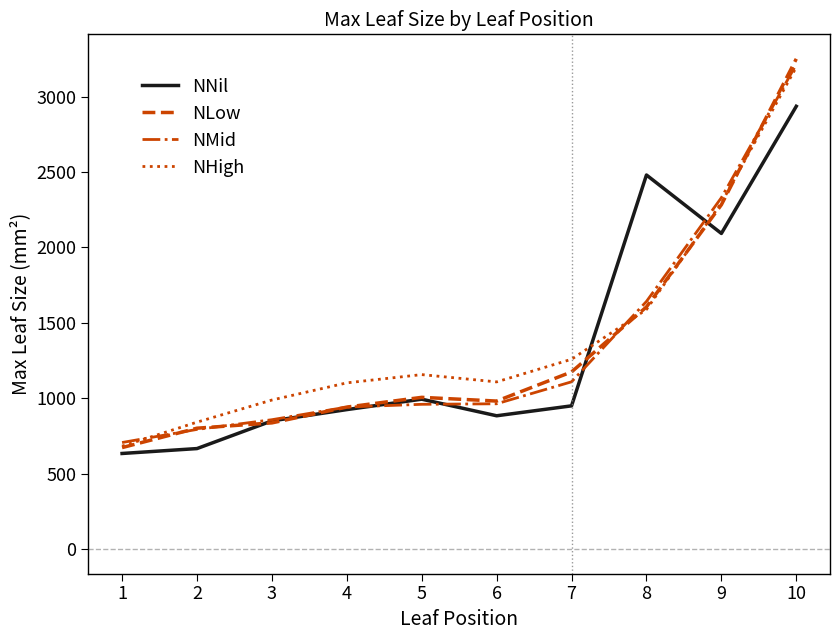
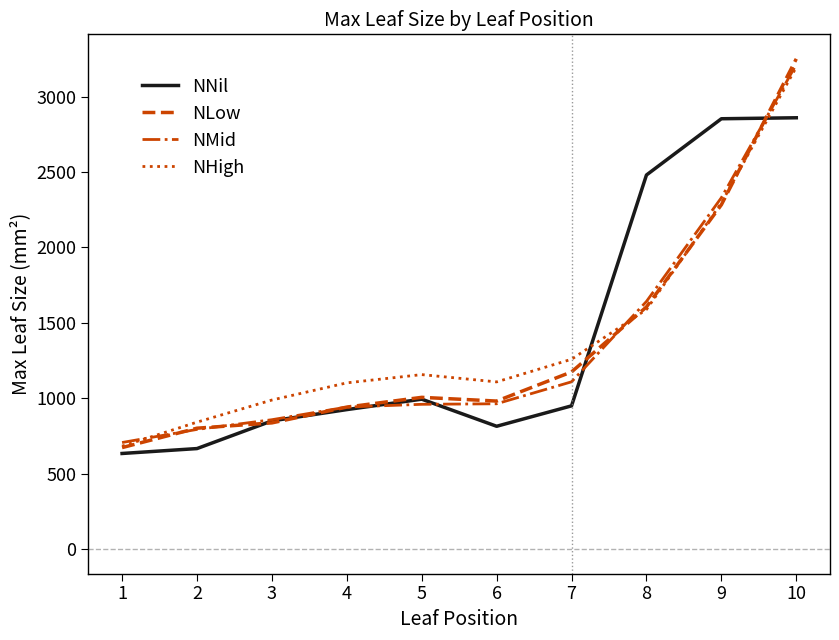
  {
    "NNil": {
      "1": 630,
      "2": 670,
-     "6": 880,
+     "6": 810,
      "7": 950,
      "8": 2480,
-     "9": 2090,
-     "10": 2940
+     "9": 2850,
+     "10": 2860
    }
  }
